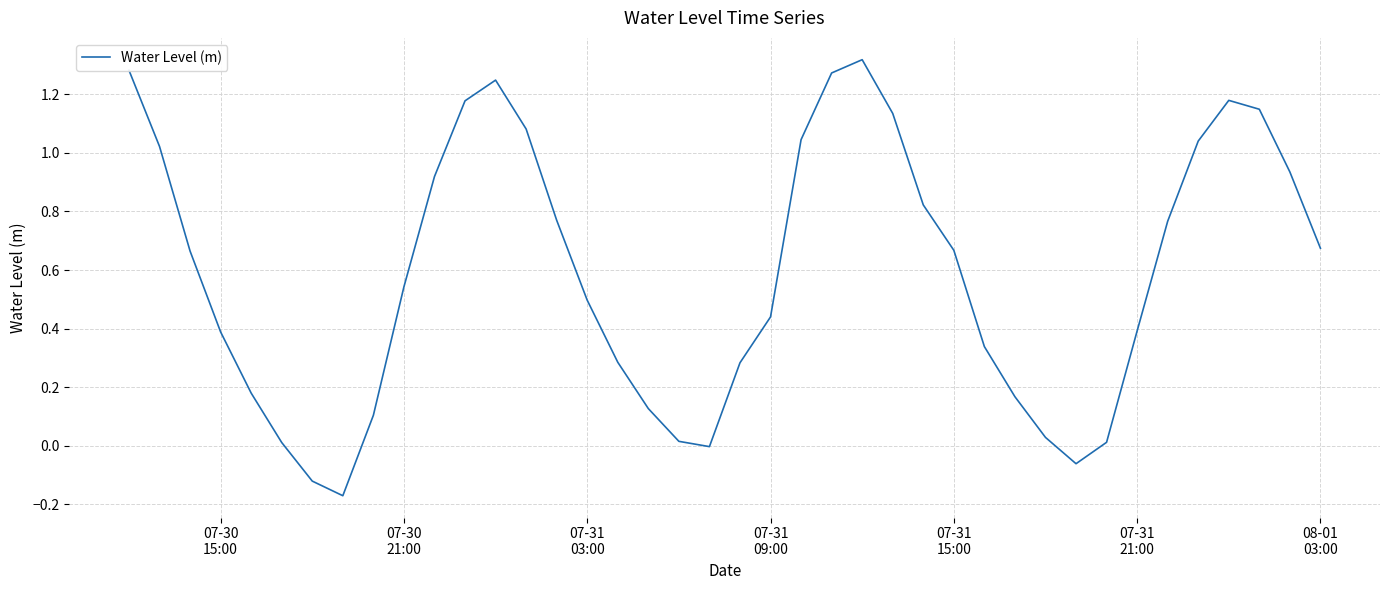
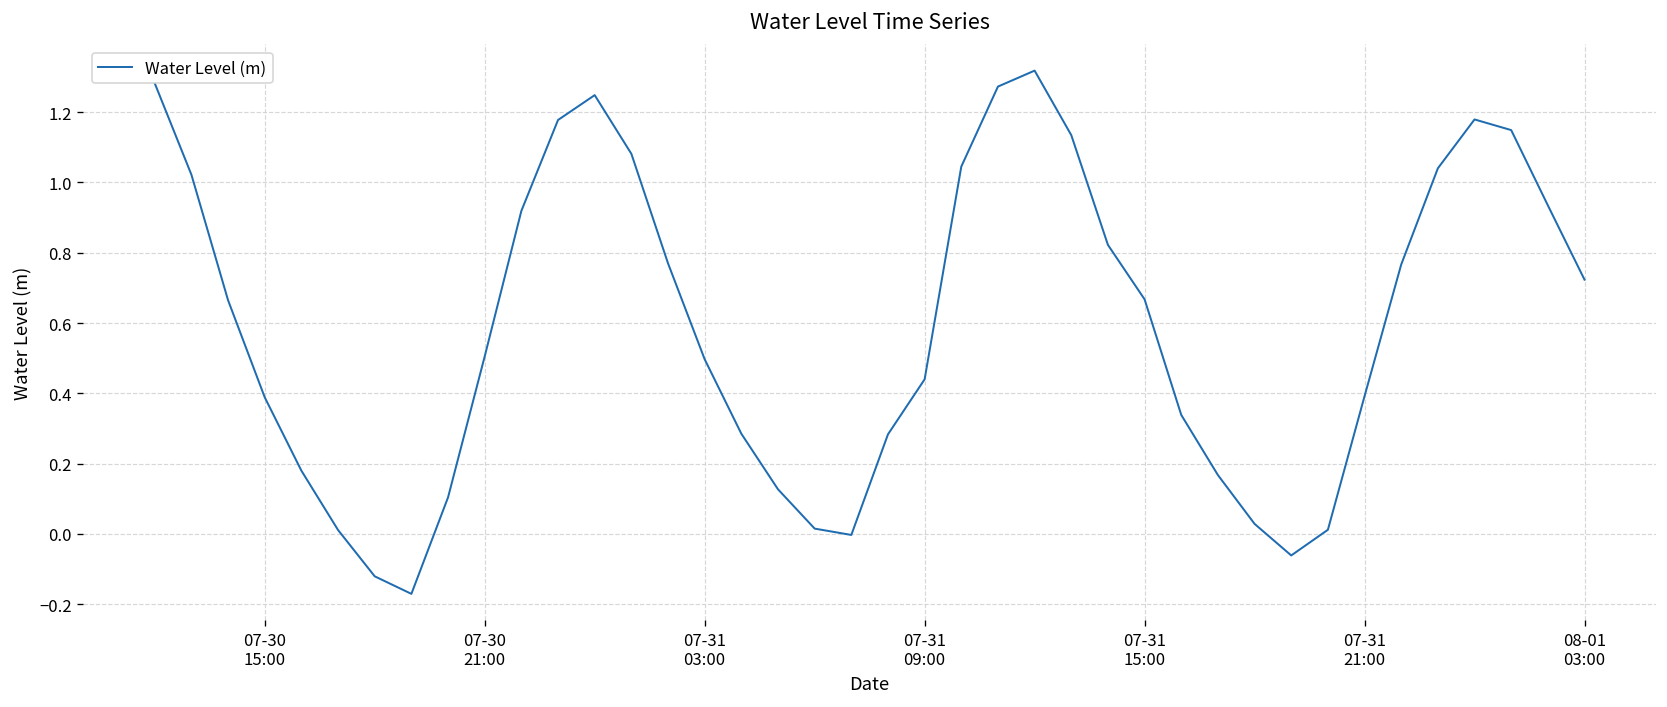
  {
    "07-30 15:00": 0.39,
-   "07-30 21:00": 0.54,
+   "07-30 21:00": 0.51,
    "07-31 03:00": 0.50,
    "07-31 09:00": 0.44,
    "07-31 15:00": 0.67,
    "07-31 21:00": 0.39,
-   "08-01 03:00": 0.67
+   "08-01 03:00": 0.72
  }
